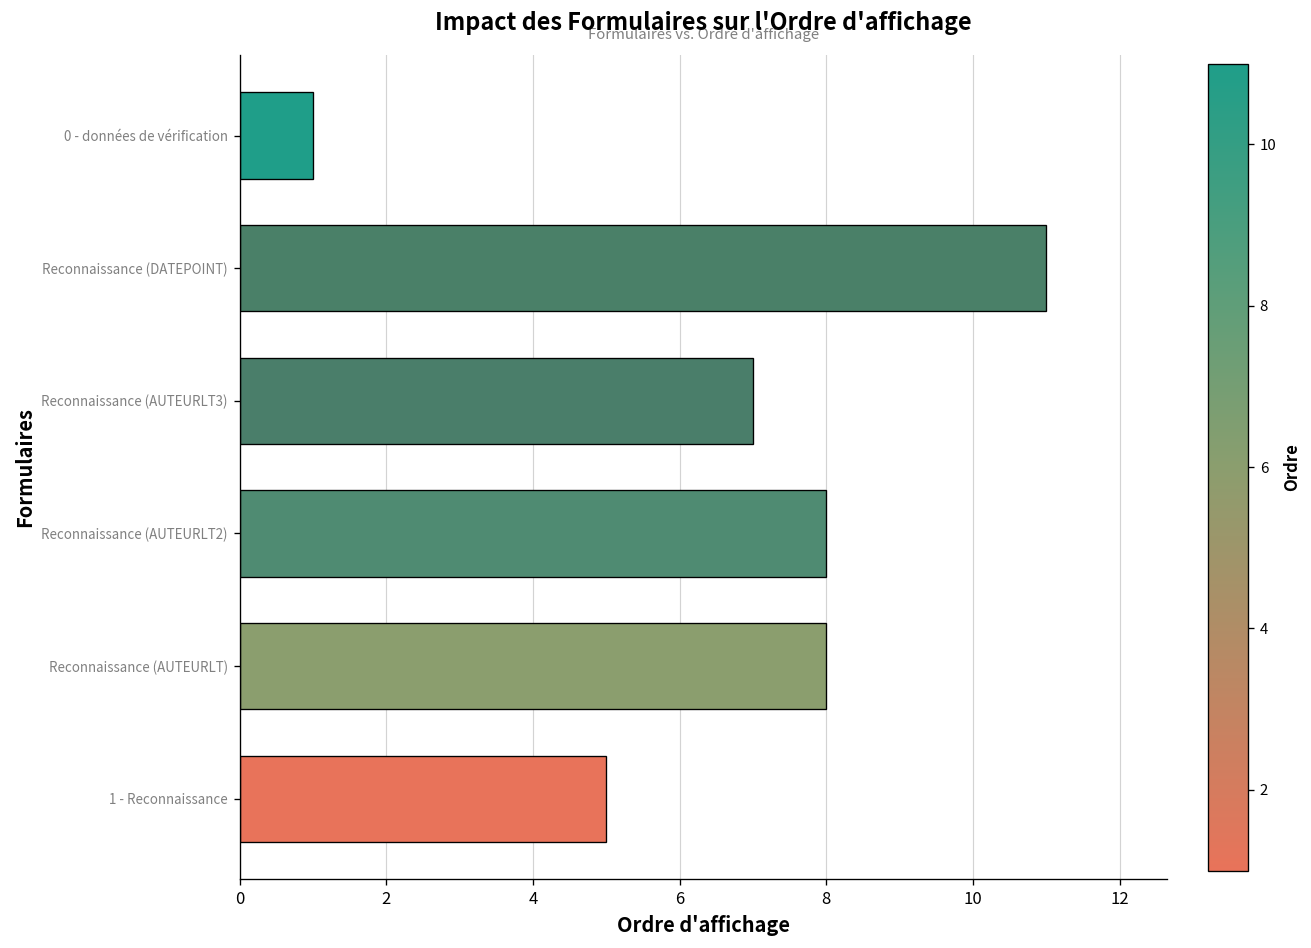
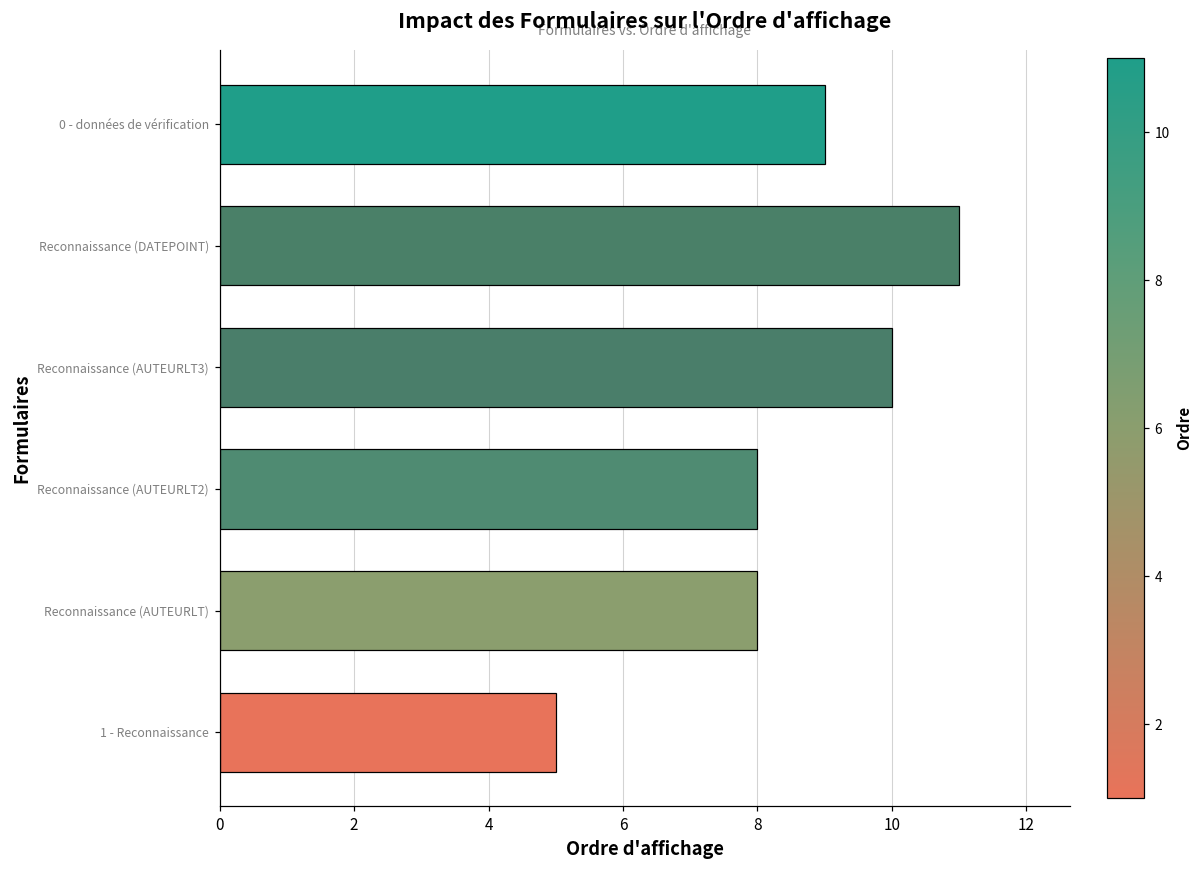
  {
-   "0 - données de vérification": 1,
+   "0 - données de vérification": 9,
    "Reconnaissance (DATEPOINT)": 11,
-   "Reconnaissance (AUTEURLT3)": 7,
+   "Reconnaissance (AUTEURLT3)": 10,
    "Reconnaissance (AUTEURLT2)": 8,
    "Reconnaissance (AUTEURLT)": 8,
    "1 - Reconnaissance": 5
  }
